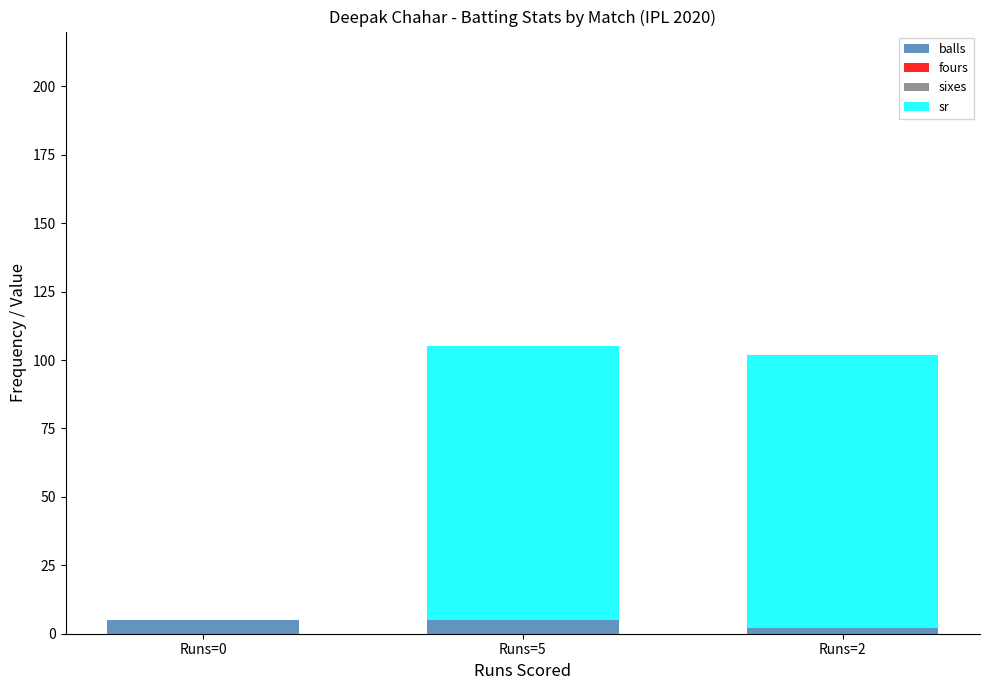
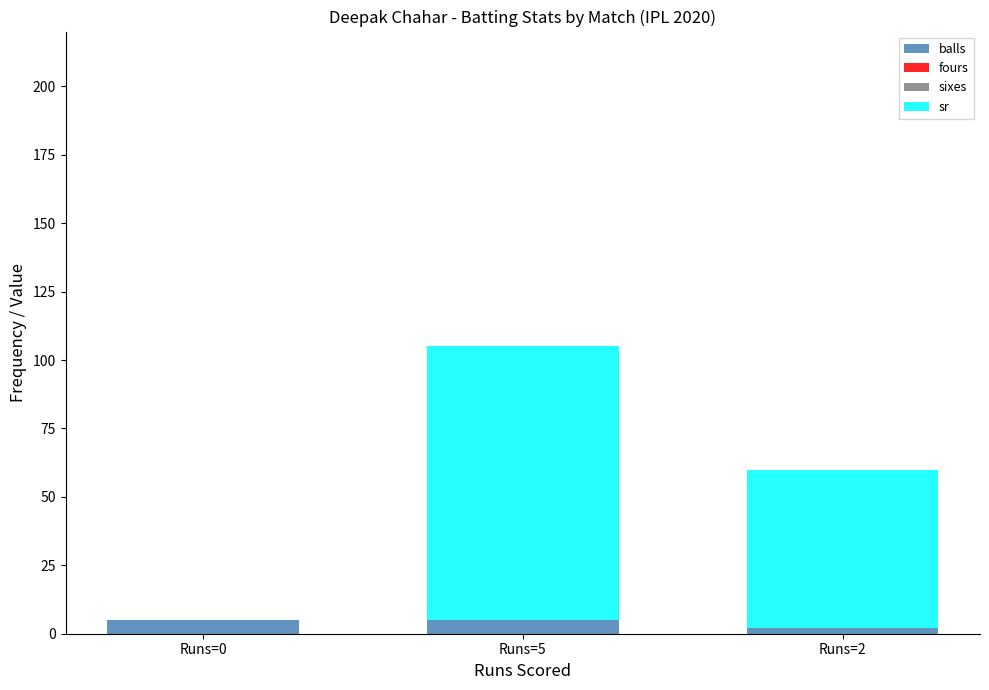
  {
    "sixes": {
      "Runs=0": 5,
      "Runs=5": 5,
      "Runs=2": 2
    },
    "sr": {
      "Runs=0": 0,
      "Runs=5": 100,
-     "Runs=2": 100
+     "Runs=2": 58
    }
  }
